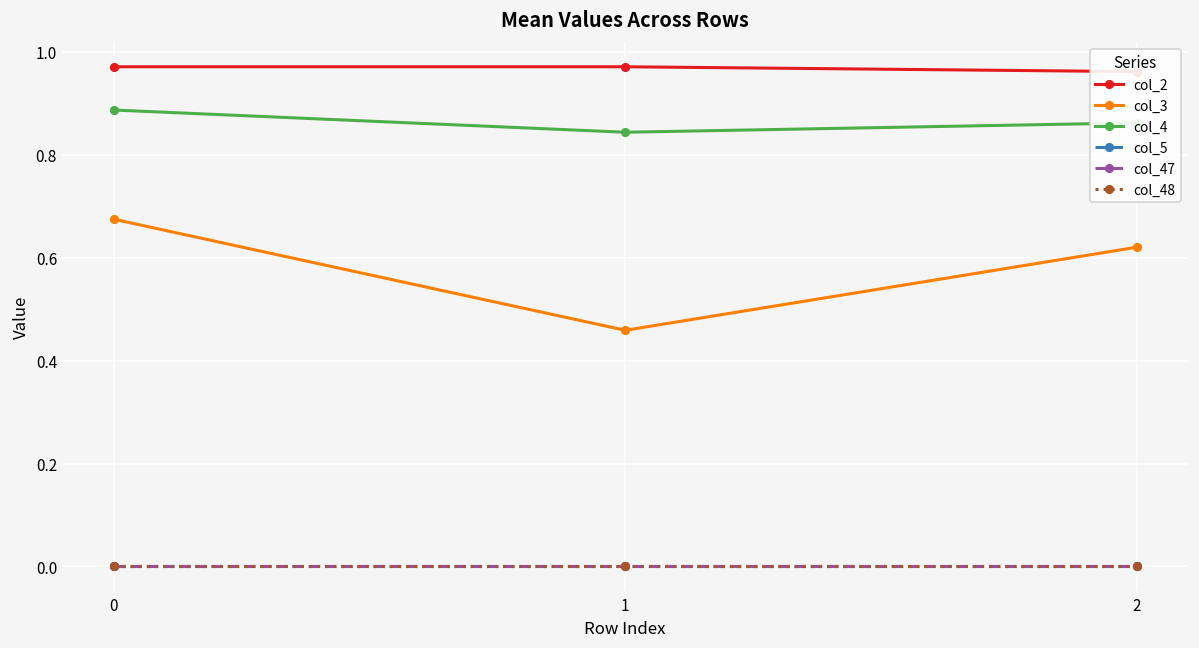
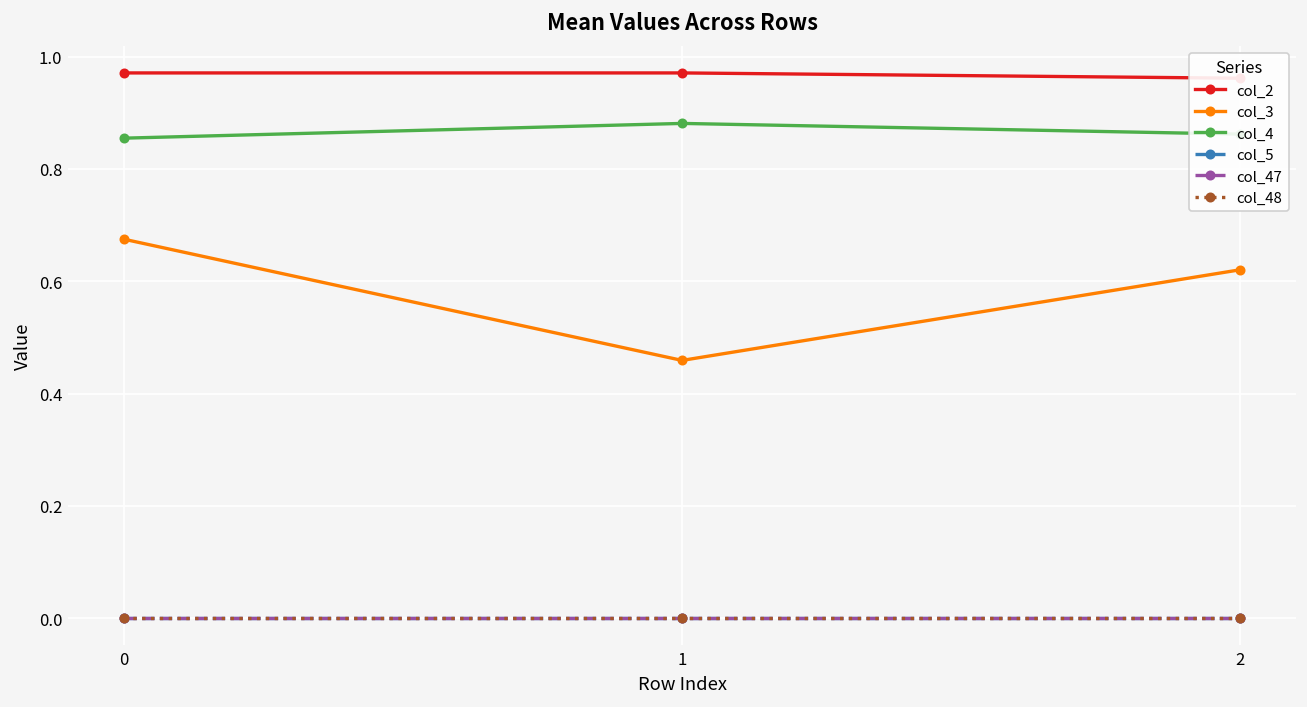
  {
    "col_2": {
      "0": 0.97,
      "1": 0.97
    },
    "col_3": {
      "0": 0.67,
      "1": 0.46,
      "2": 0.62
    },
    "col_4": {
-     "0": 0.89,
-     "1": 0.84
+     "0": 0.85,
+     "1": 0.88
    },
    "col_48": {
      "0": 0.00,
      "1": 0.00,
      "2": 0.00
    }
  }
